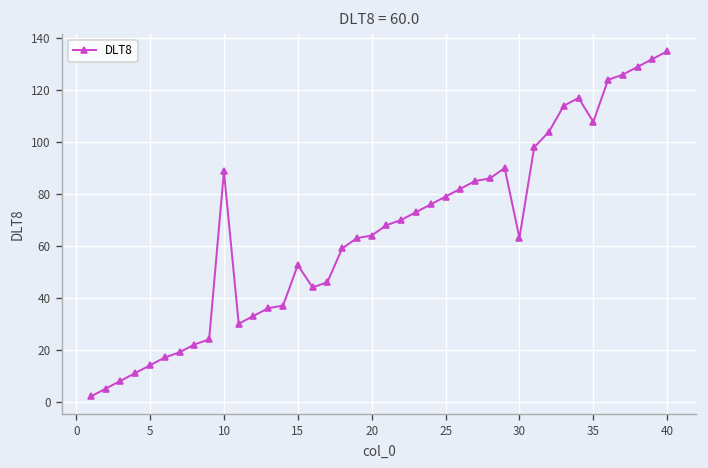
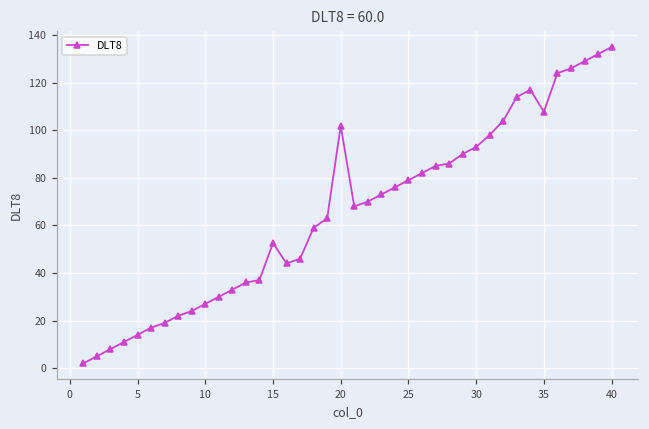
  {
    "5": 14,
-   "10": 89,
+   "10": 27,
    "15": 53,
-   "20": 64,
+   "20": 102,
    "25": 79,
-   "30": 63,
+   "30": 93,
    "35": 108,
    "40": 135
  }
